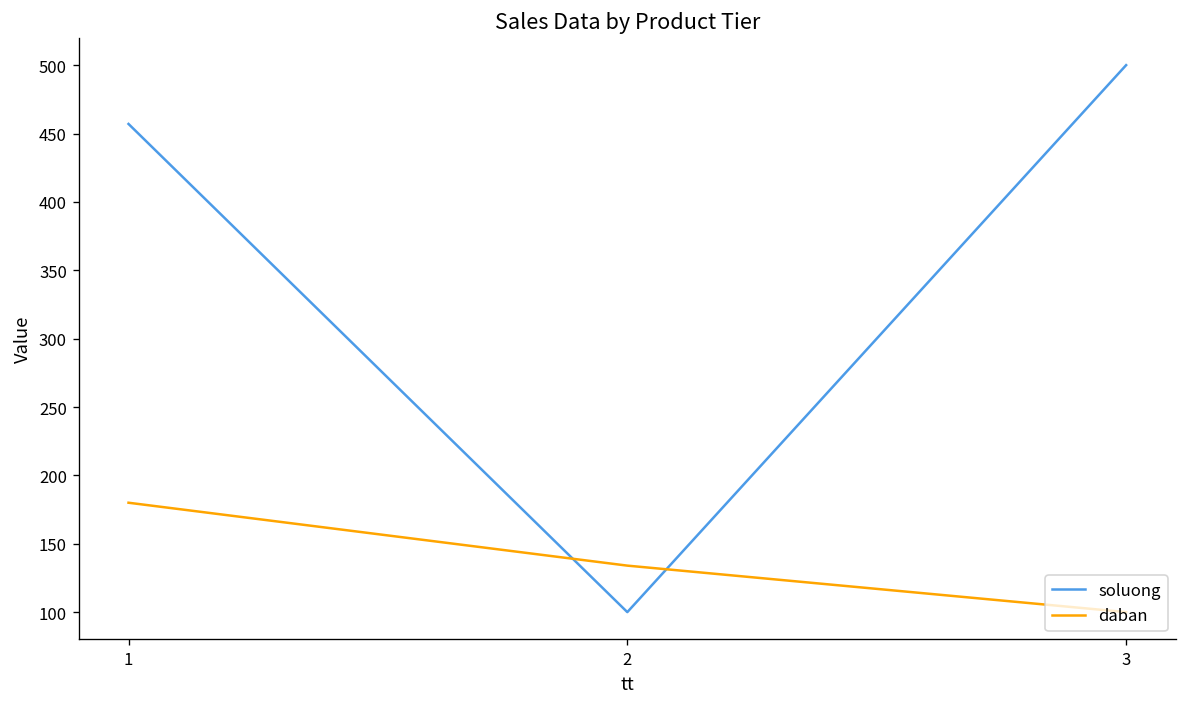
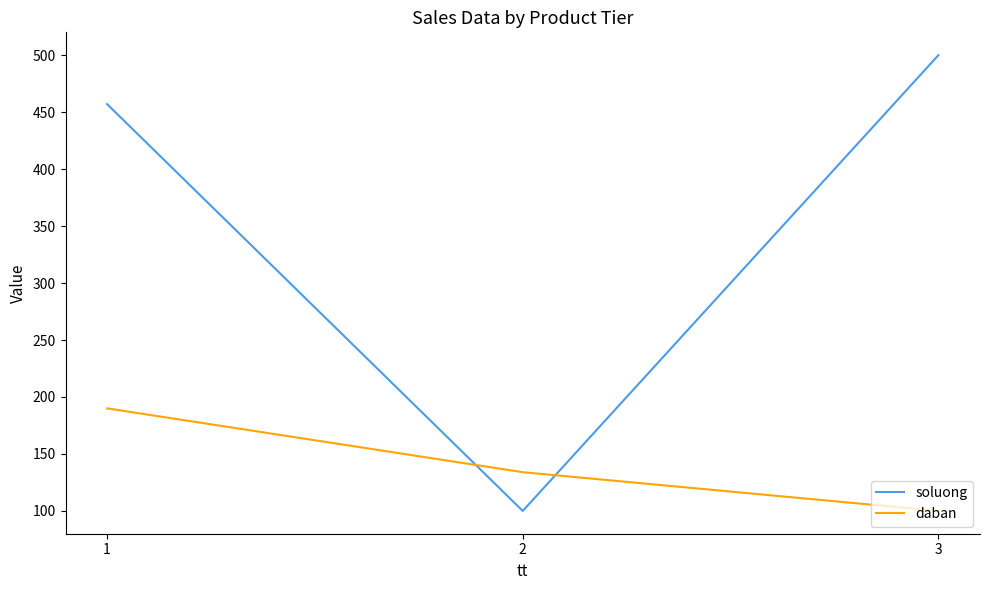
  {
    "soluong": {
      "1": 457,
      "2": 100,
      "3": 500
    },
    "daban": {
-     "1": 180,
+     "1": 190,
      "2": 134
    }
  }
